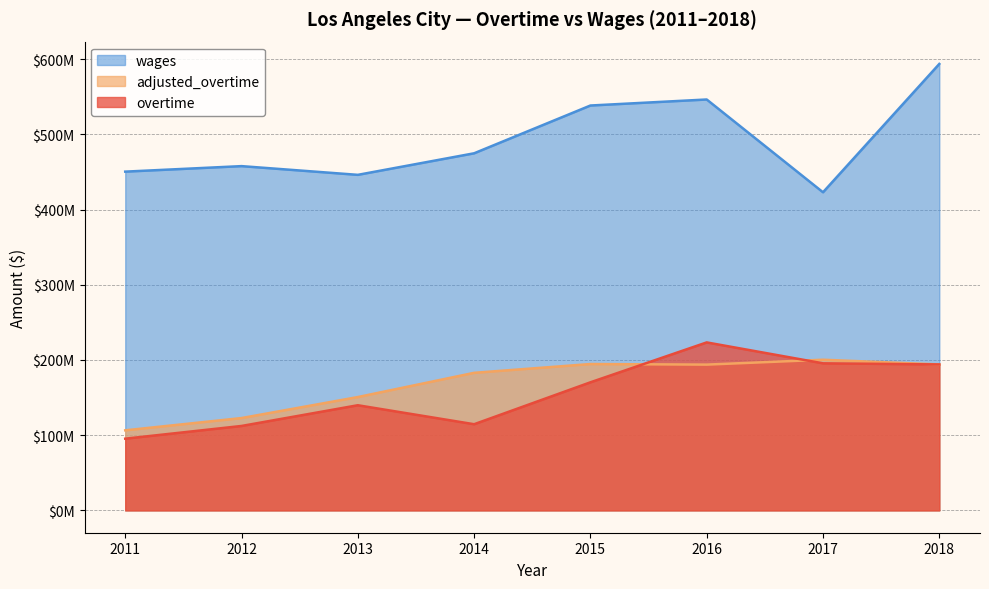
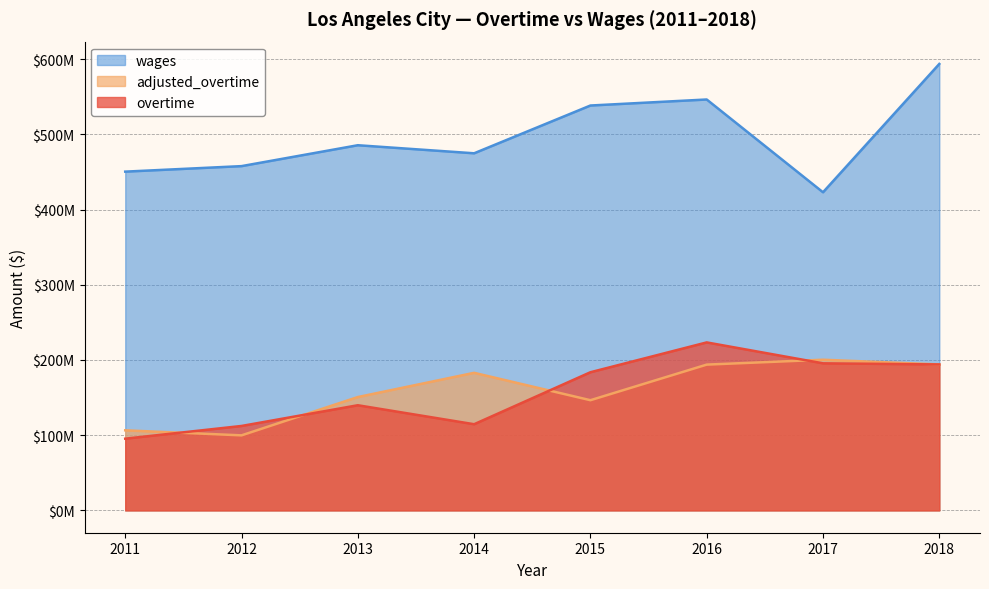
  {
    "wages": {
      "2011": "$450000000",
      "2012": "$460000000",
-     "2013": "$450000000",
+     "2013": "$490000000",
      "2014": "$470000000",
      "2015": "$540000000",
      "2016": "$550000000",
      "2017": "$420000000",
      "2018": "$590000000"
    },
    "adjusted_overtime": {
      "2011": "$110000000",
-     "2012": "$120000000",
+     "2012": "$100000000",
      "2013": "$150000000",
      "2014": "$180000000",
-     "2015": "$190000000",
+     "2015": "$150000000",
      "2016": "$190000000",
      "2017": "$200000000"
    },
    "overtime": {
      "2011": "$100000000",
      "2012": "$110000000",
      "2013": "$140000000",
      "2014": "$110000000",
-     "2015": "$170000000",
+     "2015": "$180000000",
      "2016": "$220000000",
      "2017": "$200000000"
    }
  }
